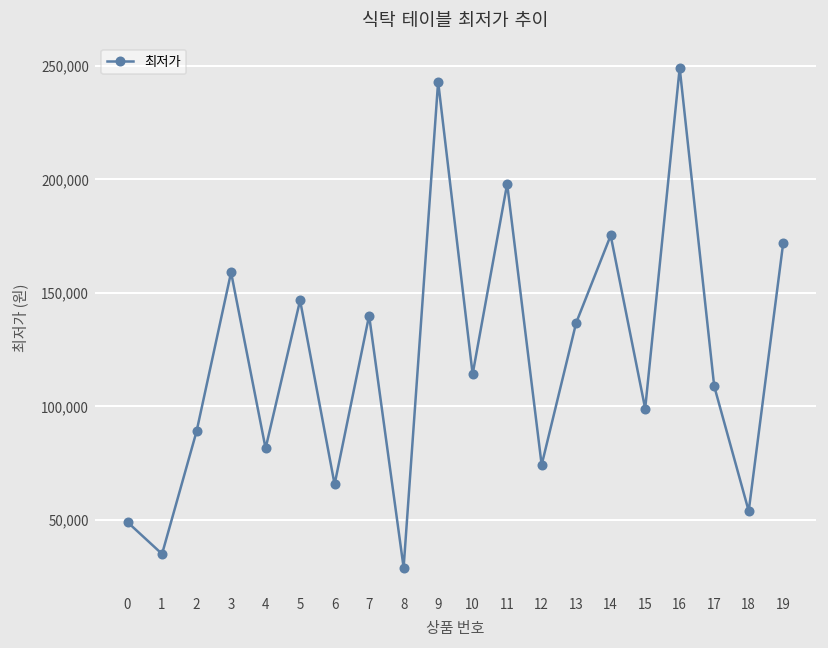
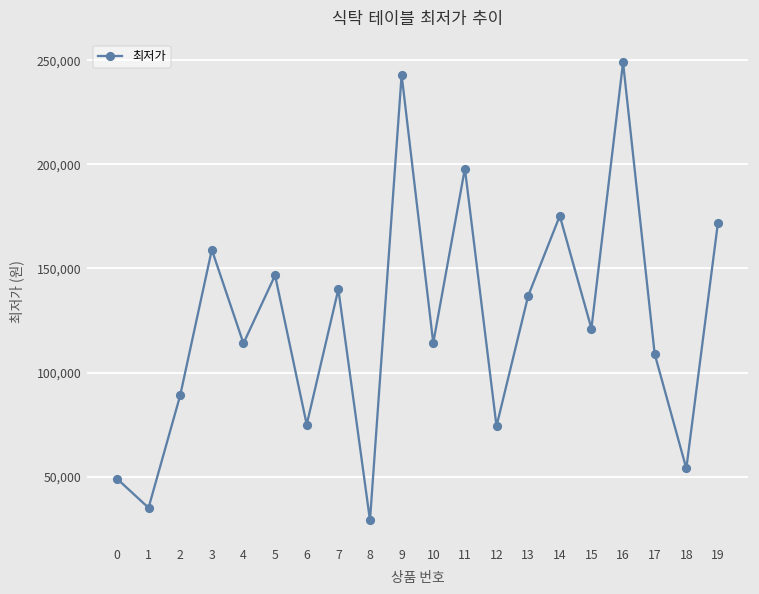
  {
    "0": "49,000",
    "1": "35,000",
    "2": "89,000",
    "3": "159,000",
-   "4": "82,000",
+   "4": "114,000",
    "5": "147,000",
-   "6": "66,000",
+   "6": "75,000",
    "7": "140,000",
    "8": "29,000",
    "9": "243,000",
    "10": "114,000",
    "11": "198,000",
    "12": "74,000",
    "13": "137,000",
    "14": "175,000",
-   "15": "99,000",
+   "15": "121,000",
    "16": "249,000",
    "17": "109,000",
    "18": "54,000",
    "19": "172,000"
  }
